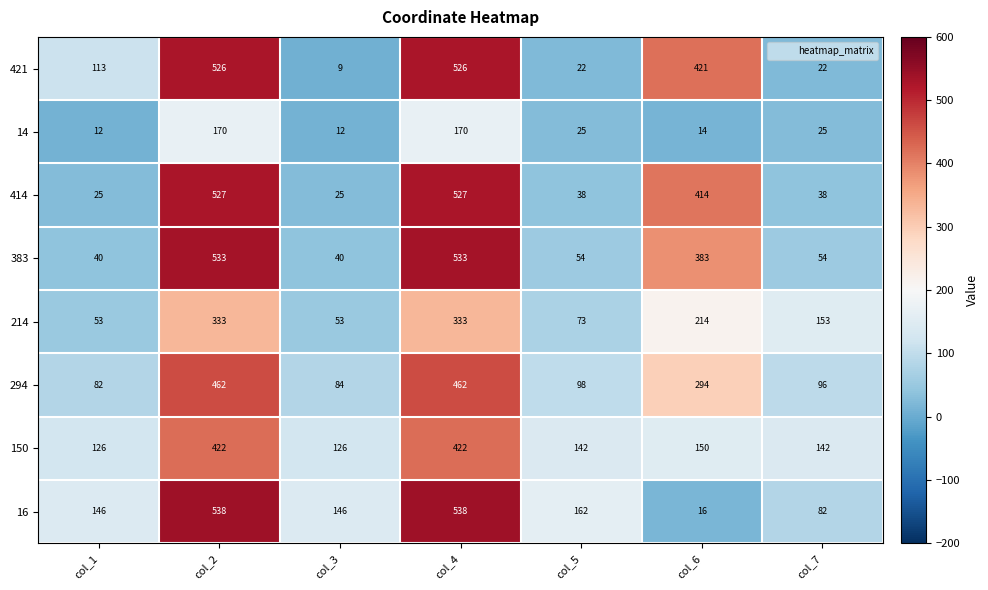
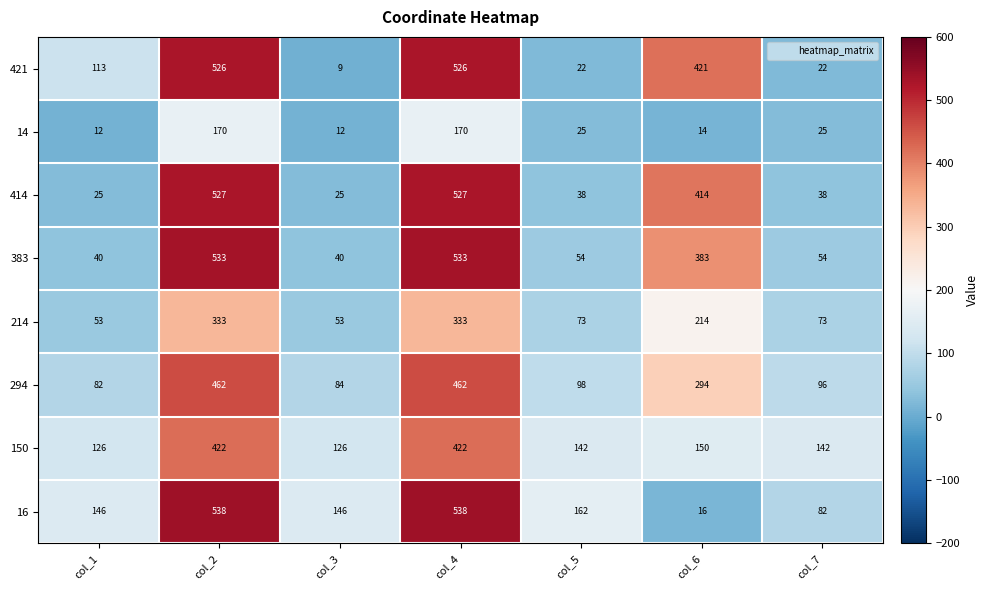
  {
    "421": {
      "col_1": 113,
      "col_2": 526,
      "col_3": 9,
      "col_4": 526,
      "col_5": 22,
      "col_6": 421,
      "col_7": 22
    },
    "14": {
      "col_1": 12,
      "col_2": 170,
      "col_3": 12,
      "col_4": 170,
      "col_5": 25,
      "col_6": 14,
      "col_7": 25
    },
    "414": {
      "col_1": 25,
      "col_2": 527,
      "col_3": 25,
      "col_4": 527,
      "col_5": 38,
      "col_6": 414,
      "col_7": 38
    },
    "383": {
      "col_1": 40,
      "col_2": 533,
      "col_3": 40,
      "col_4": 533,
      "col_5": 54,
      "col_6": 383,
      "col_7": 54
    },
    "214": {
      "col_1": 53,
      "col_2": 333,
      "col_3": 53,
      "col_4": 333,
      "col_5": 73,
      "col_6": 214,
-     "col_7": 153
+     "col_7": 73
    },
    "294": {
      "col_1": 82,
      "col_2": 462,
      "col_3": 84,
      "col_4": 462,
      "col_5": 98,
      "col_6": 294,
      "col_7": 96
    },
    "150": {
      "col_1": 126,
      "col_2": 422,
      "col_3": 126,
      "col_4": 422,
      "col_5": 142,
      "col_6": 150,
      "col_7": 142
    },
    "16": {
      "col_1": 146,
      "col_2": 538,
      "col_3": 146,
      "col_4": 538,
      "col_5": 162,
      "col_6": 16,
      "col_7": 82
    }
  }
